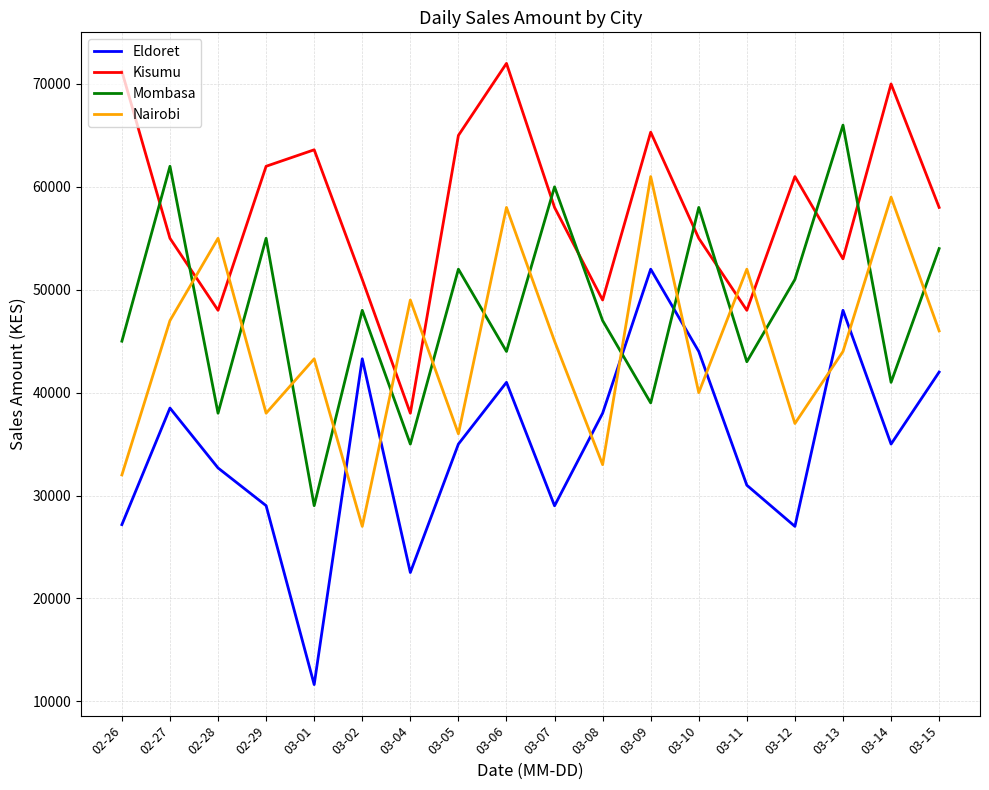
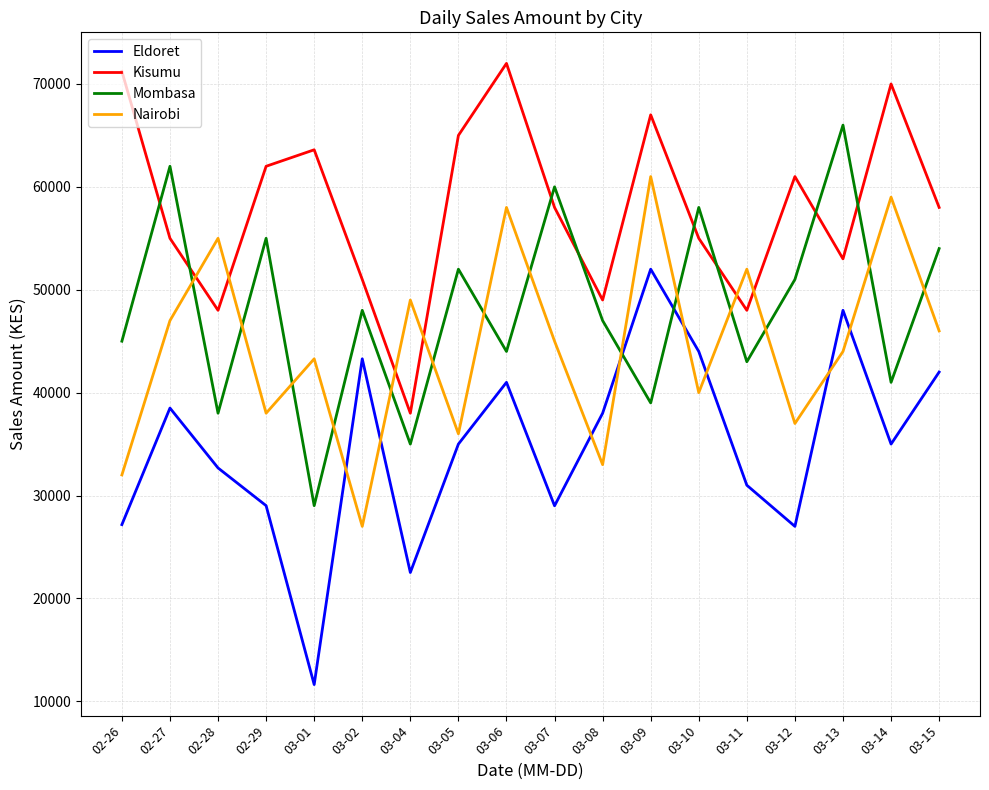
  {
    "Eldoret": {
      "02-26": 27200,
      "02-27": 38500,
      "02-28": 32700,
      "02-29": 29000,
      "03-01": 11600,
      "03-02": 43300,
      "03-04": 22500,
      "03-05": 35000,
      "03-06": 41000,
      "03-07": 29000,
      "03-08": 38000,
      "03-09": 52000,
      "03-10": 44000,
      "03-11": 31000,
      "03-12": 27000,
      "03-13": 48000,
      "03-14": 35000,
      "03-15": 42000
    },
    "Kisumu": {
      "02-27": 55000,
      "02-28": 48000,
      "02-29": 62000,
      "03-01": 63600,
      "03-02": 51000,
      "03-04": 38000,
      "03-05": 65000,
      "03-06": 72000,
      "03-07": 58000,
      "03-08": 49000,
-     "03-09": 65300,
+     "03-09": 67000,
      "03-10": 55000,
      "03-11": 48000,
      "03-12": 61000,
      "03-13": 53000,
      "03-14": 70000,
      "03-15": 58000
    },
    "Mombasa": {
      "02-26": 45000,
      "02-27": 62000,
      "02-28": 38000,
      "02-29": 55000,
      "03-01": 29000,
      "03-02": 48000,
      "03-04": 35000,
      "03-05": 52000,
      "03-06": 44000,
      "03-07": 60000,
      "03-08": 47000,
      "03-09": 39000,
      "03-10": 58000,
      "03-11": 43000,
      "03-12": 51000,
      "03-13": 66000,
      "03-14": 41000,
      "03-15": 54000
    },
    "Nairobi": {
      "02-26": 32000,
      "02-27": 47000,
      "02-28": 55000,
      "02-29": 38000,
      "03-01": 43300,
      "03-02": 27000,
      "03-04": 49000,
      "03-05": 36000,
      "03-06": 58000,
      "03-07": 45000,
      "03-08": 33000,
      "03-09": 61000,
      "03-10": 40000,
      "03-11": 52000,
      "03-12": 37000,
      "03-13": 44000,
      "03-14": 59000,
      "03-15": 46000
    }
  }
